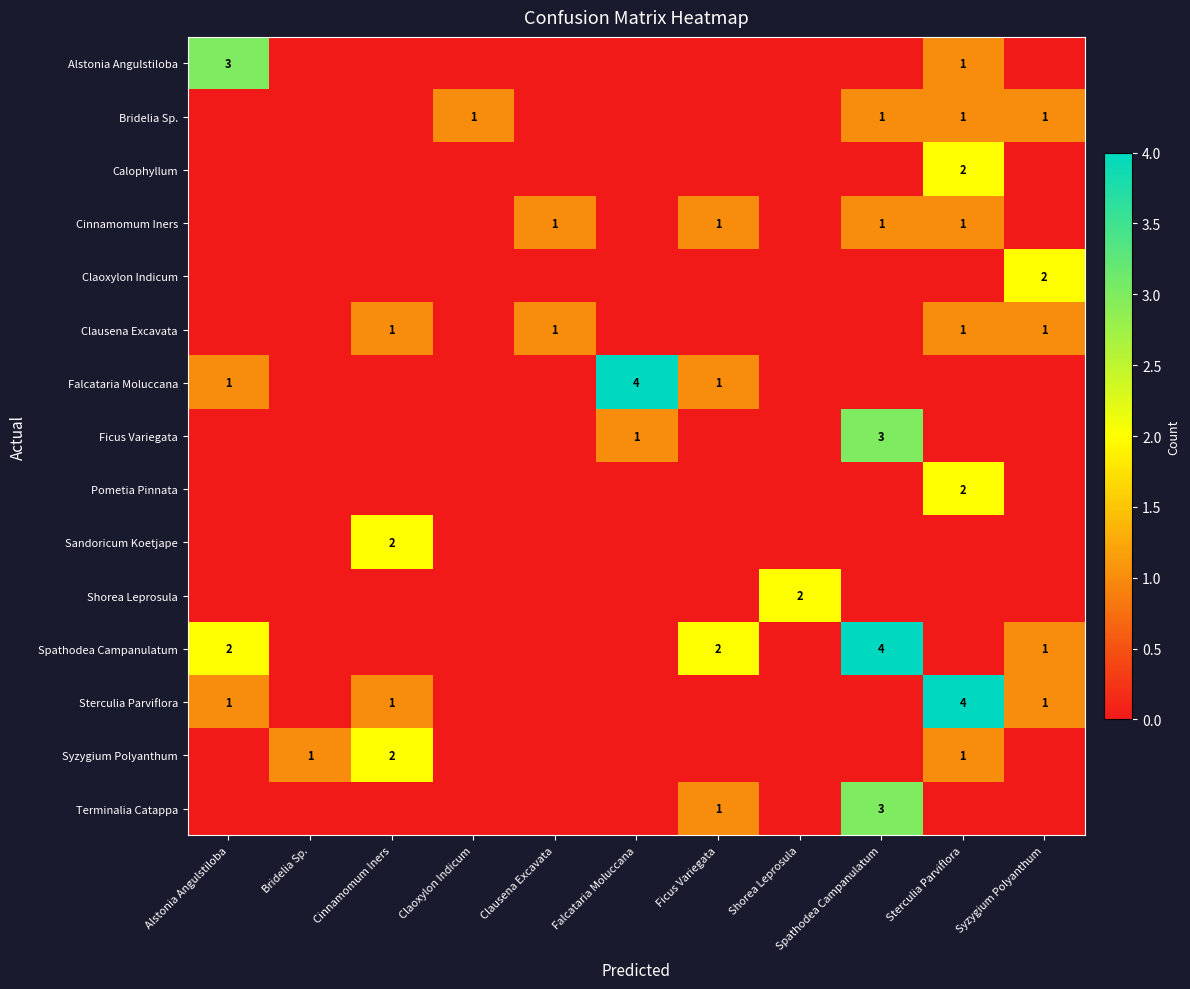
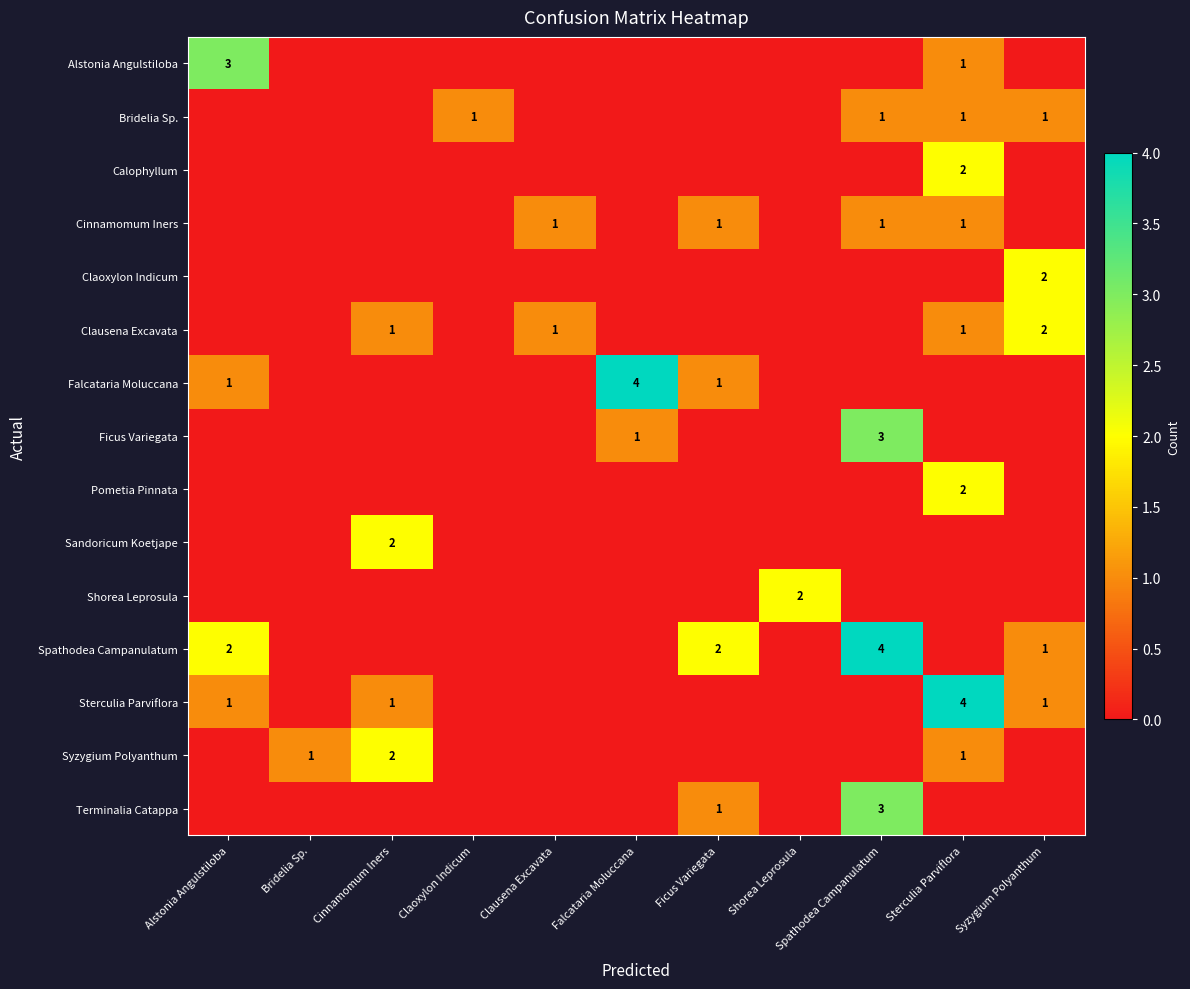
  {
    "Alstonia Angulstiloba": {
      "Alstonia Angulstiloba": 3,
      "Sterculia Parviflora": 1
    },
    "Bridelia Sp.": {
      "Claoxylon Indicum": 1,
      "Spathodea Campanulatum": 1,
      "Sterculia Parviflora": 1,
      "Syzygium Polyanthum": 1
    },
    "Calophyllum": {
      "Sterculia Parviflora": 2
    },
    "Cinnamomum Iners": {
      "Clausena Excavata": 1,
      "Ficus Variegata": 1,
      "Spathodea Campanulatum": 1,
      "Sterculia Parviflora": 1
    },
    "Claoxylon Indicum": {
      "Syzygium Polyanthum": 2
    },
    "Clausena Excavata": {
      "Cinnamomum Iners": 1,
      "Clausena Excavata": 1,
      "Sterculia Parviflora": 1,
-     "Syzygium Polyanthum": 1
+     "Syzygium Polyanthum": 2
    },
    "Falcataria Moluccana": {
      "Alstonia Angulstiloba": 1,
      "Falcataria Moluccana": 4,
      "Ficus Variegata": 1
    },
    "Ficus Variegata": {
      "Falcataria Moluccana": 1,
      "Spathodea Campanulatum": 3
    },
    "Pometia Pinnata": {
      "Sterculia Parviflora": 2
    },
    "Sandoricum Koetjape": {
      "Cinnamomum Iners": 2
    },
    "Shorea Leprosula": {
      "Shorea Leprosula": 2
    },
    "Spathodea Campanulatum": {
      "Alstonia Angulstiloba": 2,
      "Ficus Variegata": 2,
      "Spathodea Campanulatum": 4,
      "Syzygium Polyanthum": 1
    },
    "Sterculia Parviflora": {
      "Alstonia Angulstiloba": 1,
      "Cinnamomum Iners": 1,
      "Sterculia Parviflora": 4,
      "Syzygium Polyanthum": 1
    },
    "Syzygium Polyanthum": {
      "Bridelia Sp.": 1,
      "Cinnamomum Iners": 2,
      "Sterculia Parviflora": 1
    },
    "Terminalia Catappa": {
      "Ficus Variegata": 1,
      "Spathodea Campanulatum": 3
    }
  }
